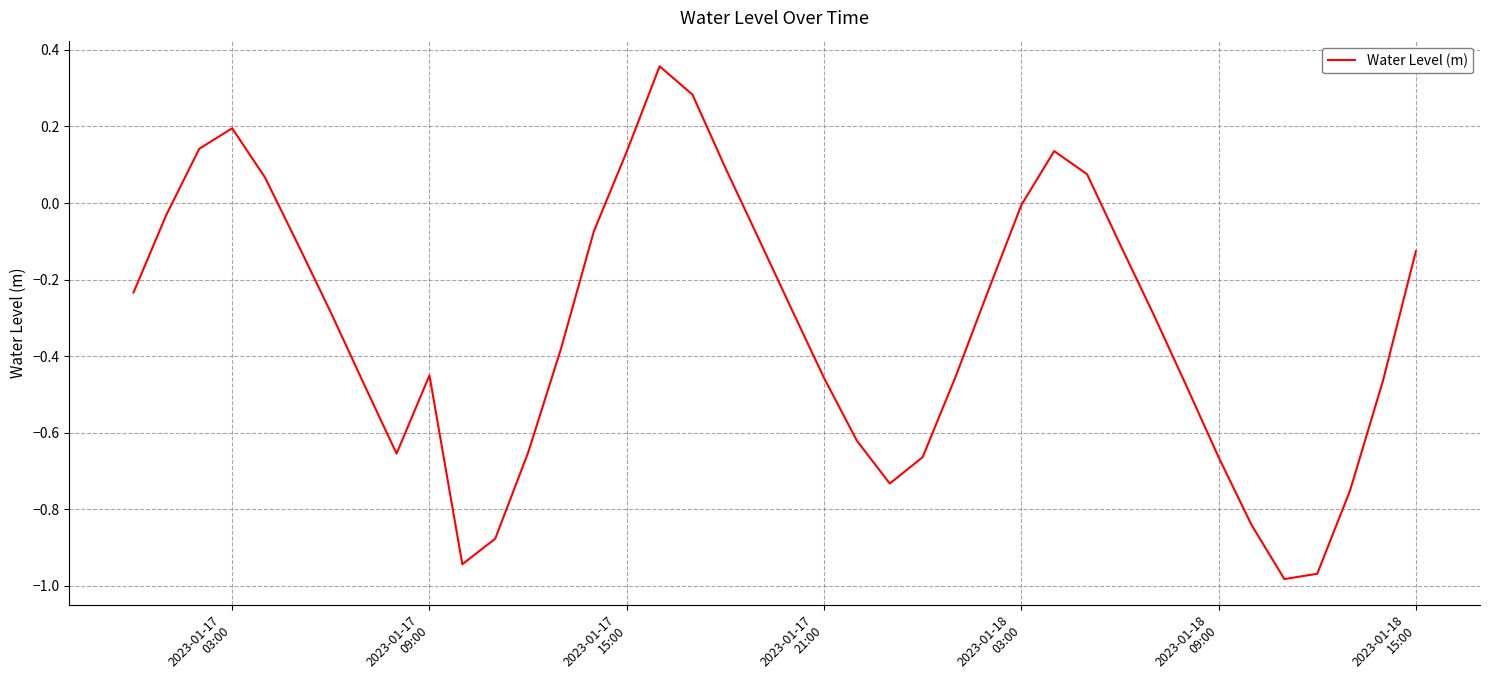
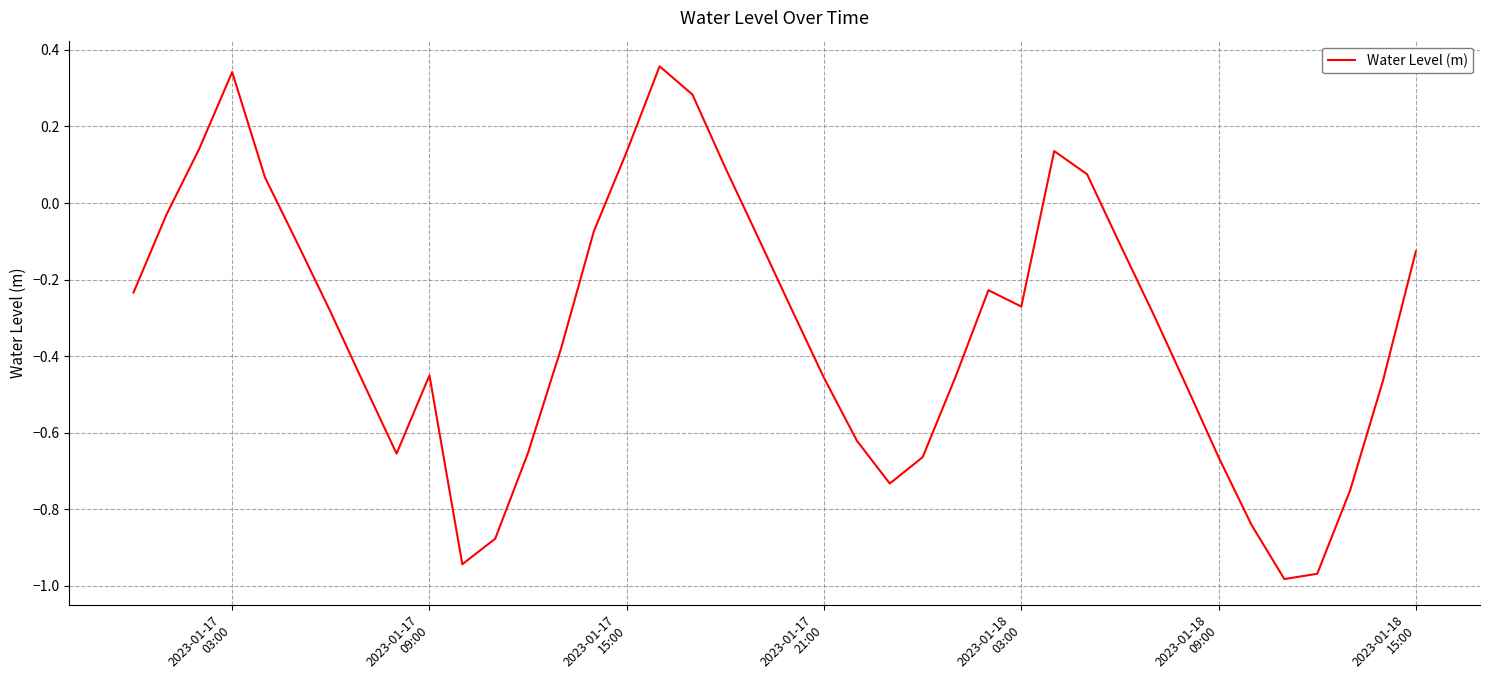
  {
-   "2023-01-17 03:00": 0.20,
+   "2023-01-17 03:00": 0.34,
    "2023-01-17 09:00": -0.45,
    "2023-01-17 15:00": 0.13,
    "2023-01-17 21:00": -0.46,
-   "2023-01-18 03:00": -0.01,
+   "2023-01-18 03:00": -0.27,
    "2023-01-18 09:00": -0.66,
    "2023-01-18 15:00": -0.13
  }
